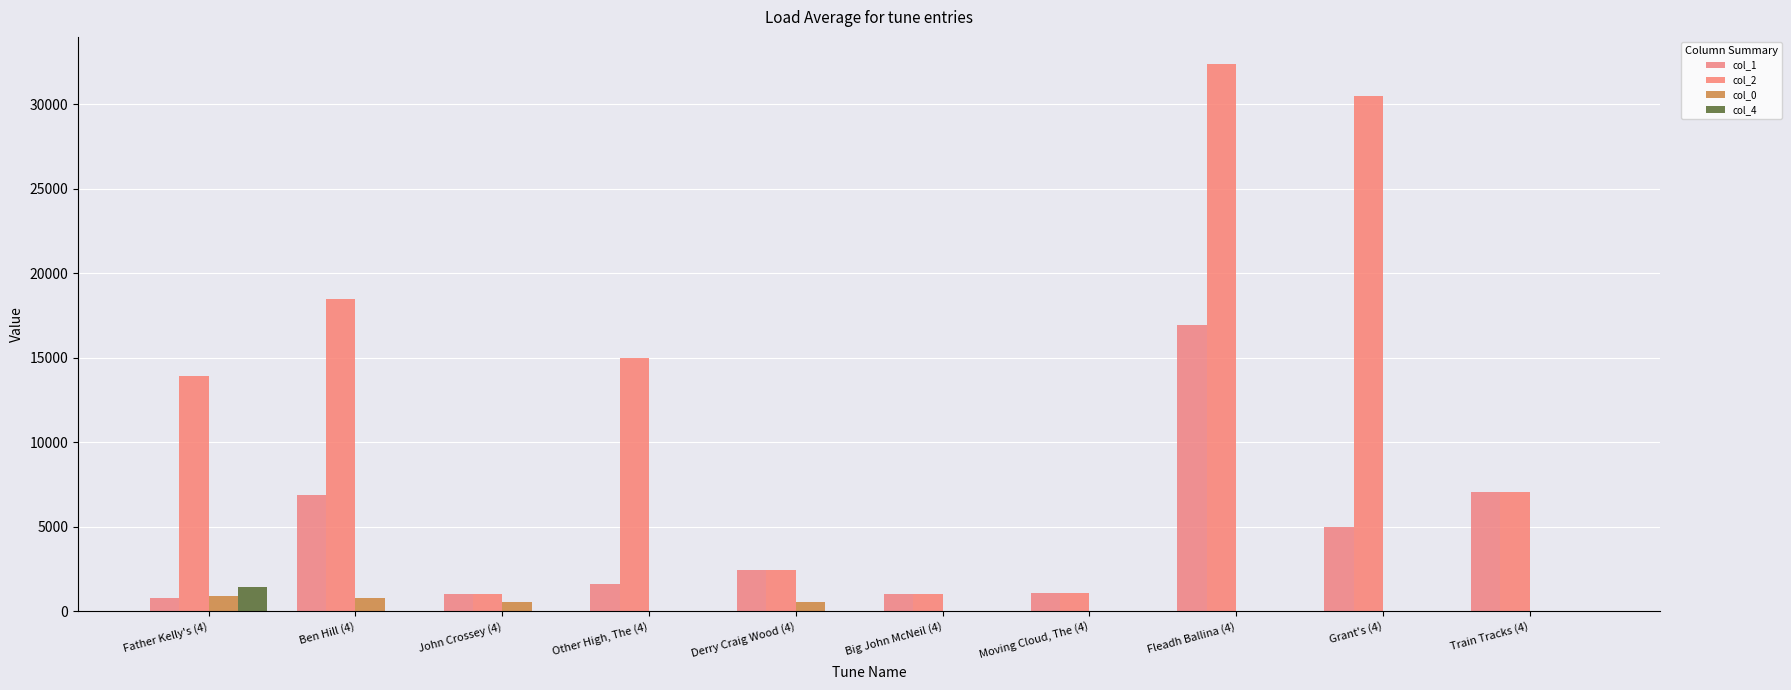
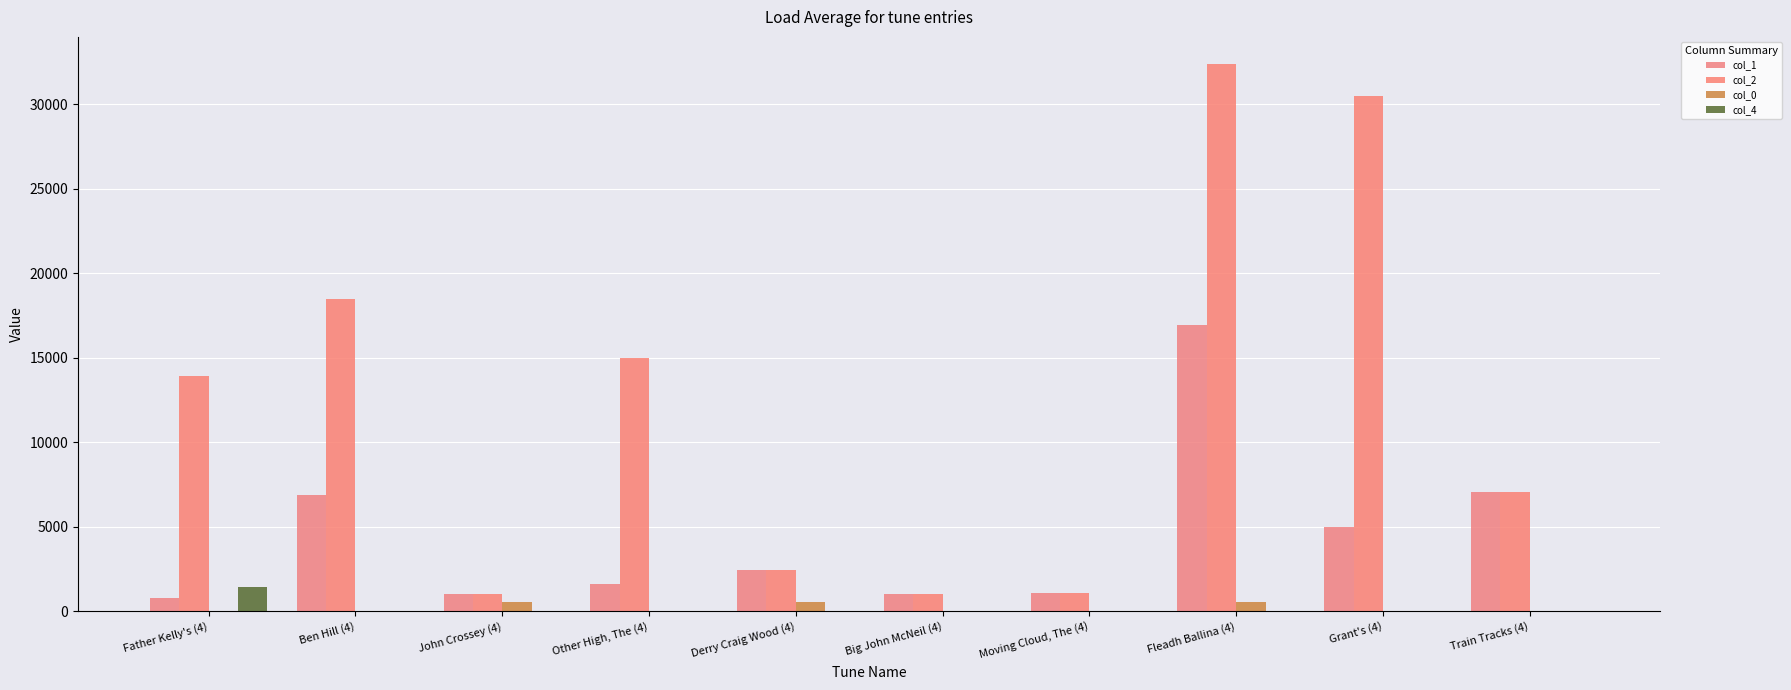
  {
    "col_0": {
-     "Father Kelly's (4)": 900,
-     "Ben Hill (4)": 800,
+     "Father Kelly's (4)": 0,
+     "Ben Hill (4)": 0,
      "John Crossey (4)": 600,
      "Derry Craig Wood (4)": 500,
-     "Fleadh Ballina (4)": 0
+     "Fleadh Ballina (4)": 500
    },
    "col_4": {
      "Father Kelly's (4)": 1400,
      "Ben Hill (4)": 0,
      "John Crossey (4)": 0,
      "Other High, The (4)": 0,
      "Derry Craig Wood (4)": 0,
      "Big John McNeil (4)": 0,
      "Moving Cloud, The (4)": 0,
      "Fleadh Ballina (4)": 0,
      "Grant's (4)": 0,
      "Train Tracks (4)": 0
    }
  }
